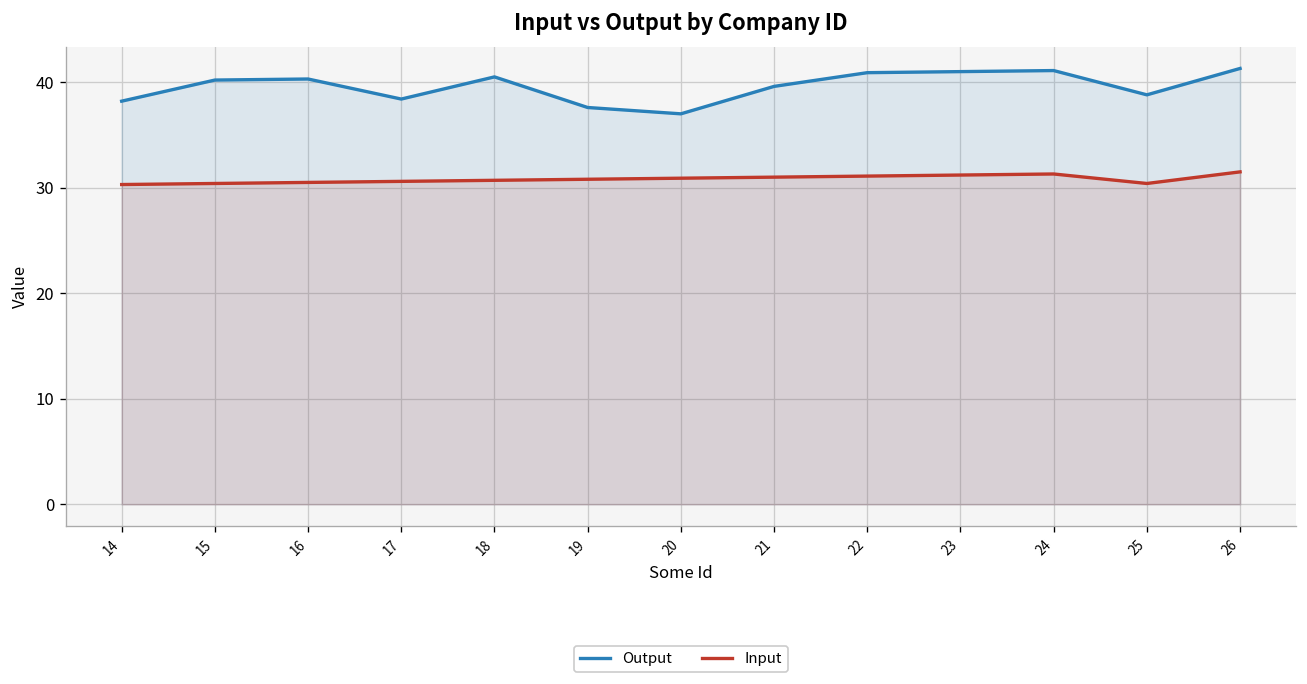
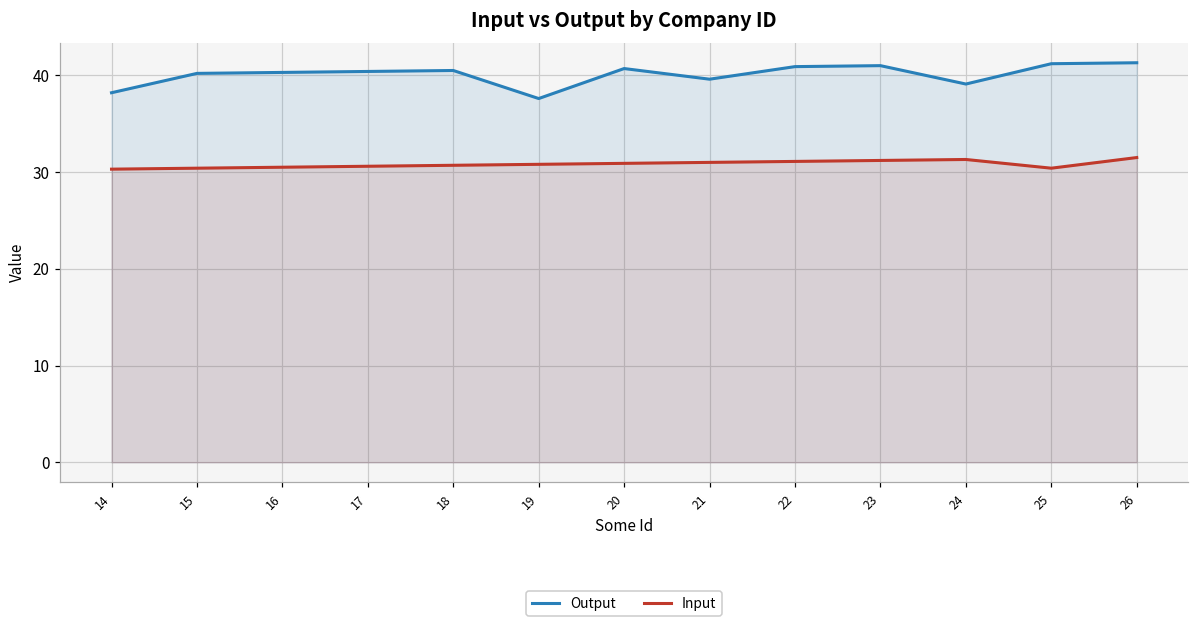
  {
    "Output": {
      "14": 38,
      "15": 40,
      "16": 40,
-     "17": 38,
+     "17": 40,
      "18": 41,
      "19": 38,
-     "20": 37,
+     "20": 41,
      "21": 40,
      "22": 41,
      "23": 41,
-     "24": 41,
-     "25": 39,
+     "24": 39,
+     "25": 41,
      "26": 41
    },
    "Input": {
      "14": 30,
      "15": 30,
      "16": 31,
      "17": 31,
      "18": 31,
      "19": 31,
      "20": 31,
      "21": 31,
      "22": 31,
      "23": 31,
      "24": 31,
      "25": 30,
      "26": 32
    }
  }
